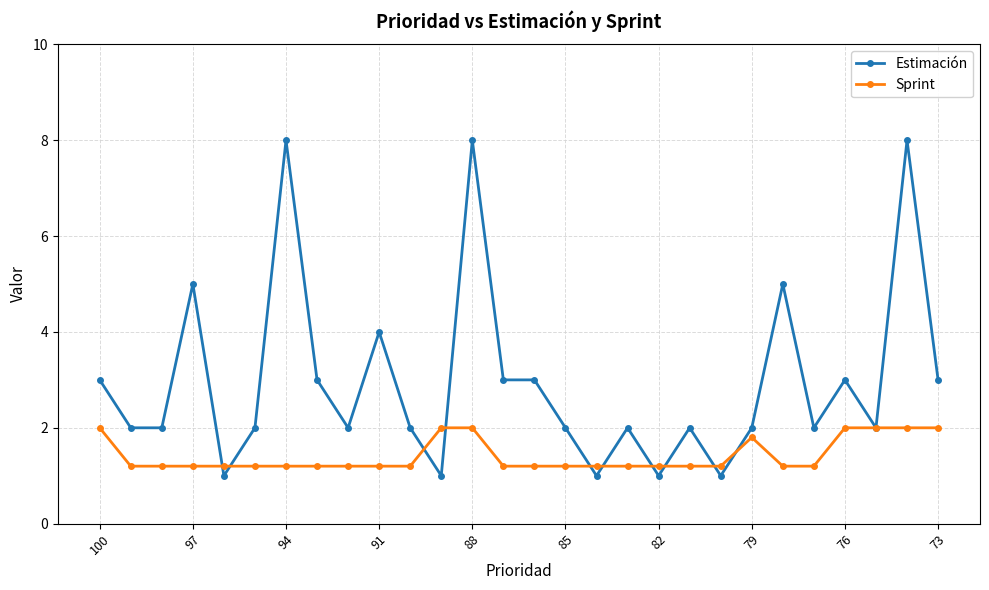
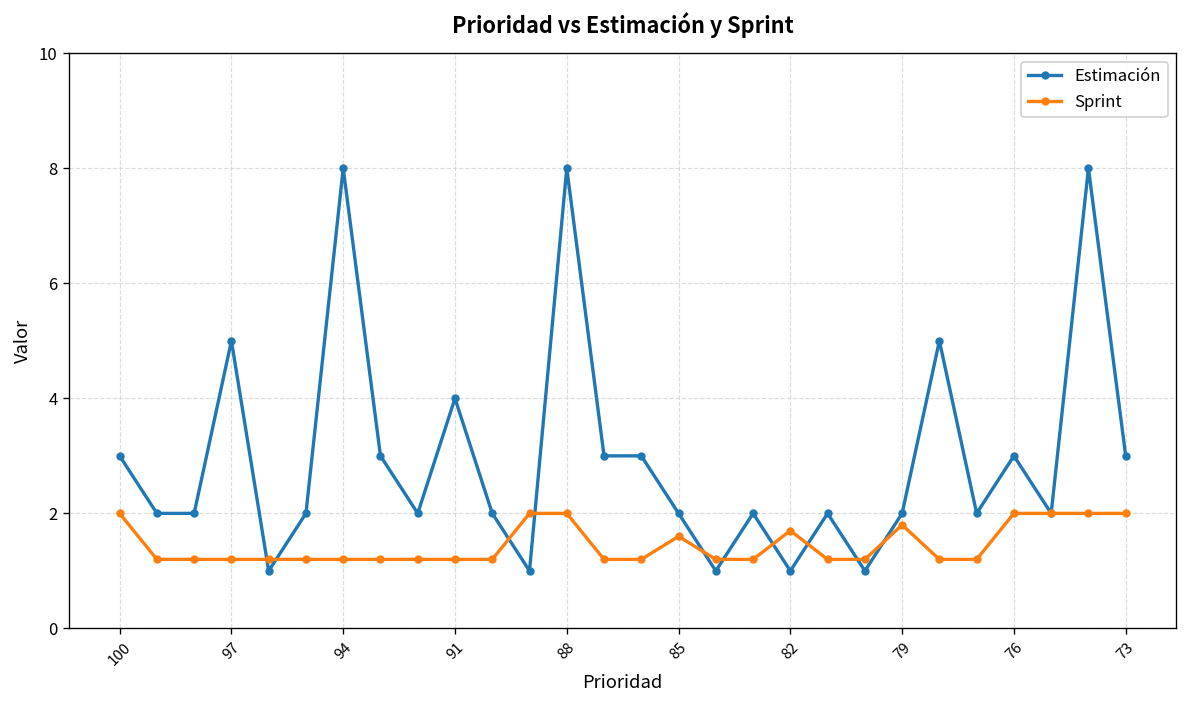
  {
    "Estimación": {
      "100": 3.0,
      "97": 5.0,
      "94": 8.0,
      "91": 4.0,
      "88": 8.0,
      "85": 2.0,
      "82": 1.0,
      "79": 2.0,
      "76": 3.0,
      "73": 3.0
    },
    "Sprint": {
      "100": 2.0,
      "97": 1.2,
      "94": 1.2,
      "91": 1.2,
      "88": 2.0,
-     "85": 1.2,
-     "82": 1.2,
+     "85": 1.6,
+     "82": 1.7,
      "79": 1.8,
      "76": 2.0,
      "73": 2.0
    }
  }
